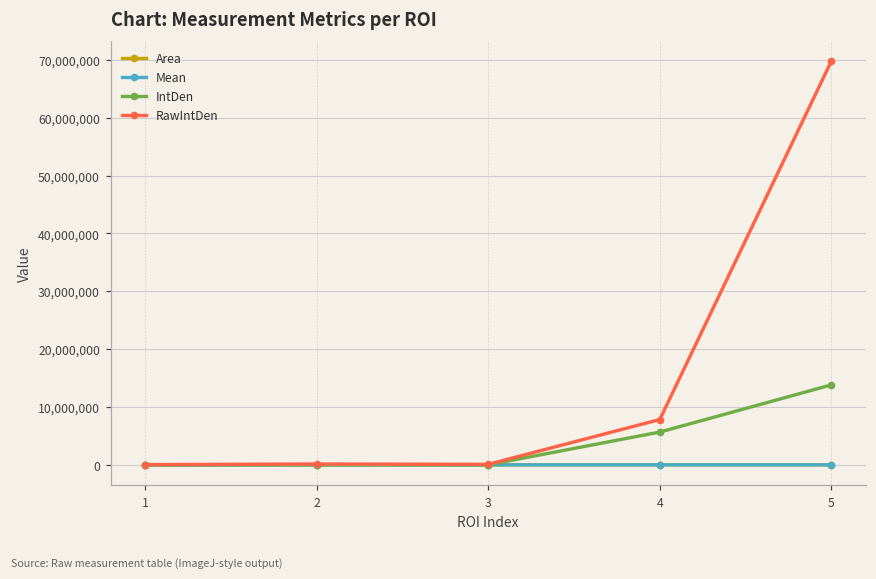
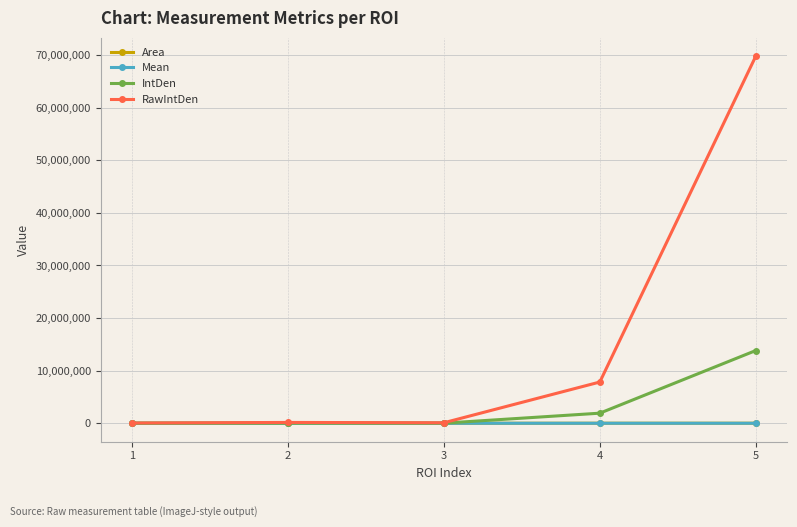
  {
    "Mean": {
      "4": "0",
      "5": "0"
    },
    "IntDen": {
-     "4": "6,000,000",
+     "4": "2,000,000",
      "5": "14,000,000"
    },
    "RawIntDen": {
      "4": "8,000,000",
      "5": "70,000,000"
    }
  }
